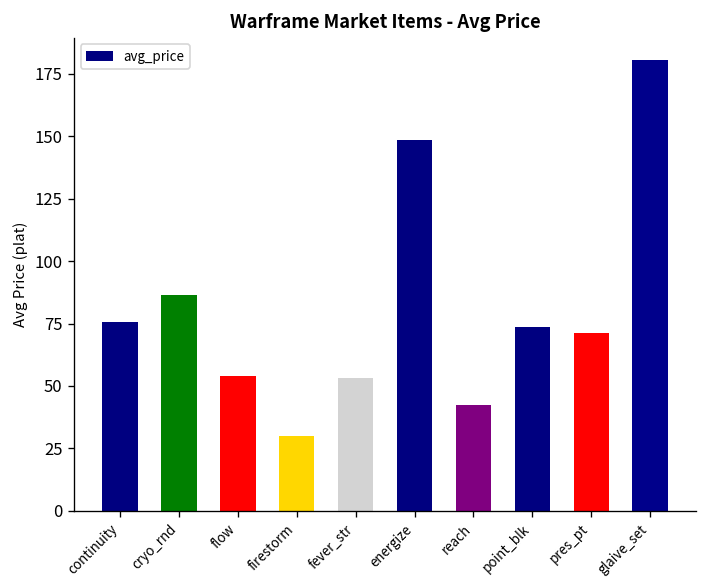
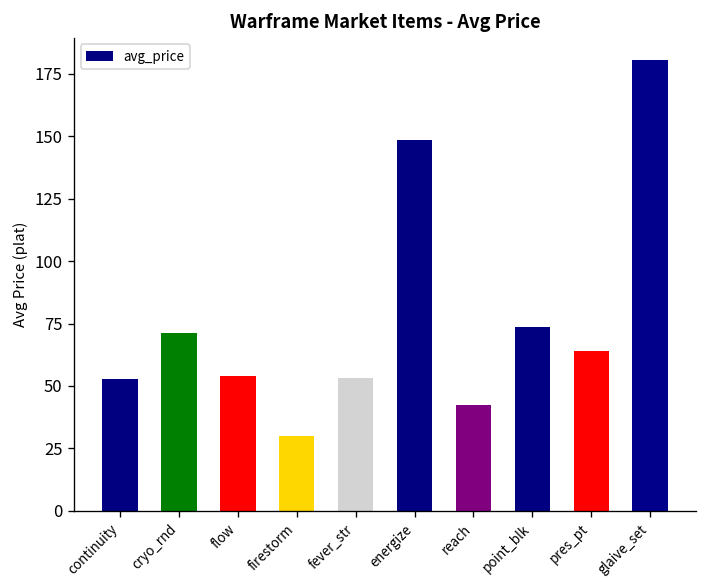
  {
-   "continuity": 76,
-   "cryo_rnd": 87,
+   "continuity": 53,
+   "cryo_rnd": 71,
    "flow": 54,
    "firestorm": 30,
    "fever_str": 53,
    "energize": 149,
    "reach": 42,
    "point_blk": 74,
-   "pres_pt": 71,
+   "pres_pt": 64,
    "glaive_set": 181
  }
